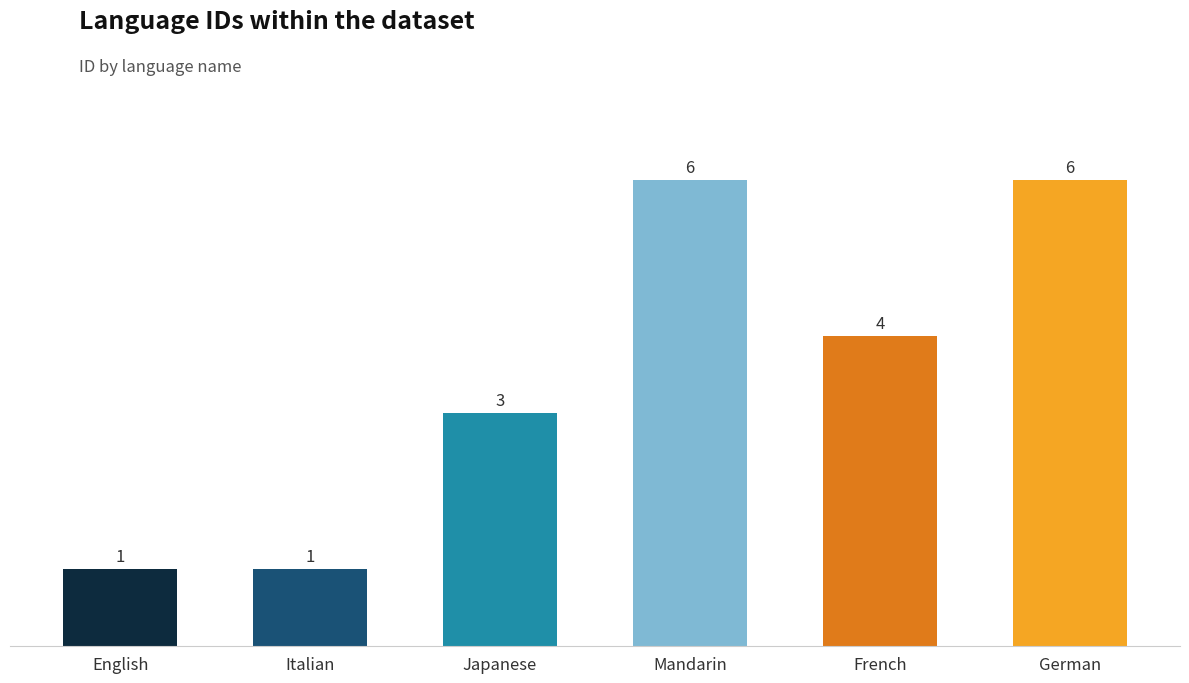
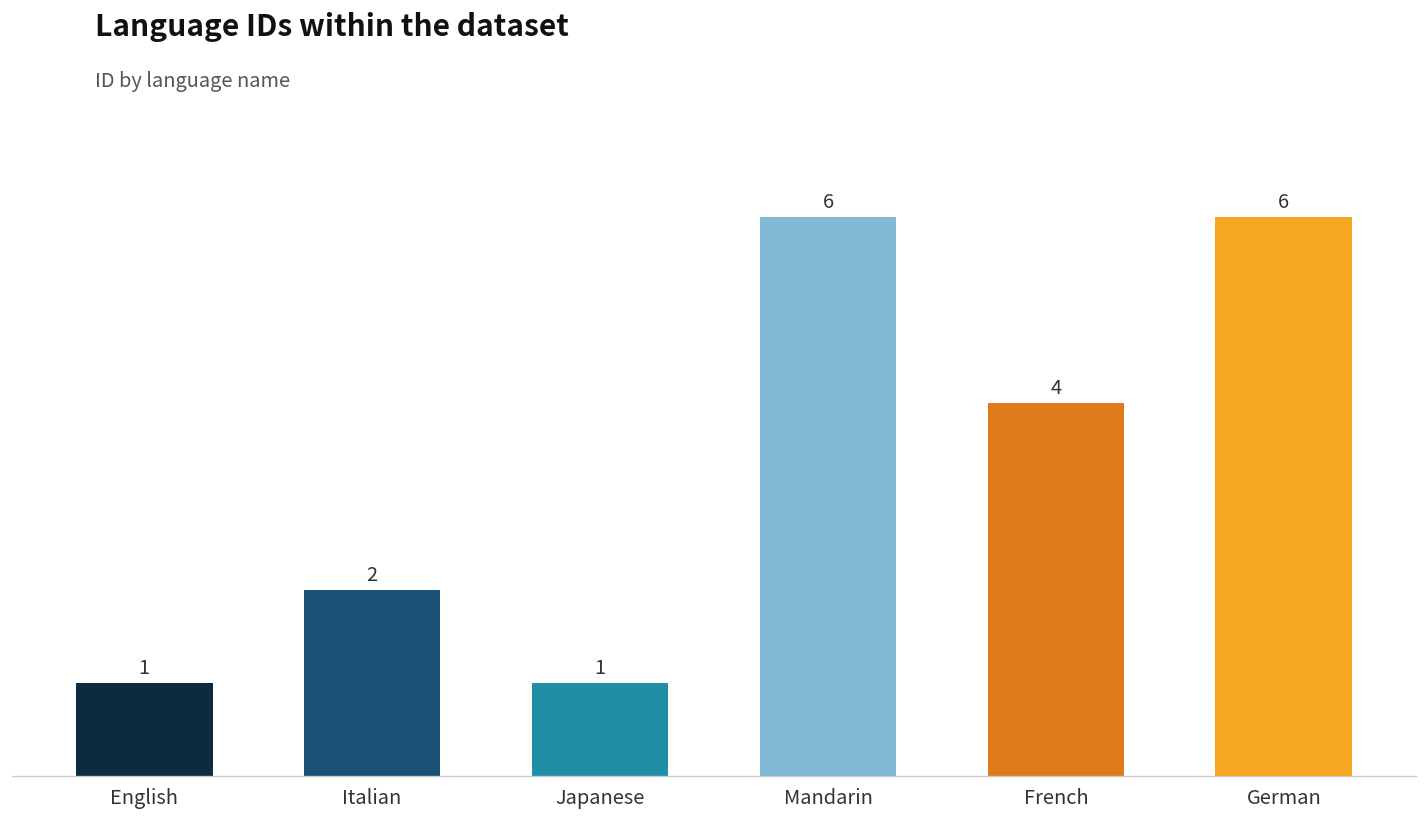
  {
    "English": 1,
-   "Italian": 1,
-   "Japanese": 3,
+   "Italian": 2,
+   "Japanese": 1,
    "Mandarin": 6,
    "French": 4,
    "German": 6
  }
